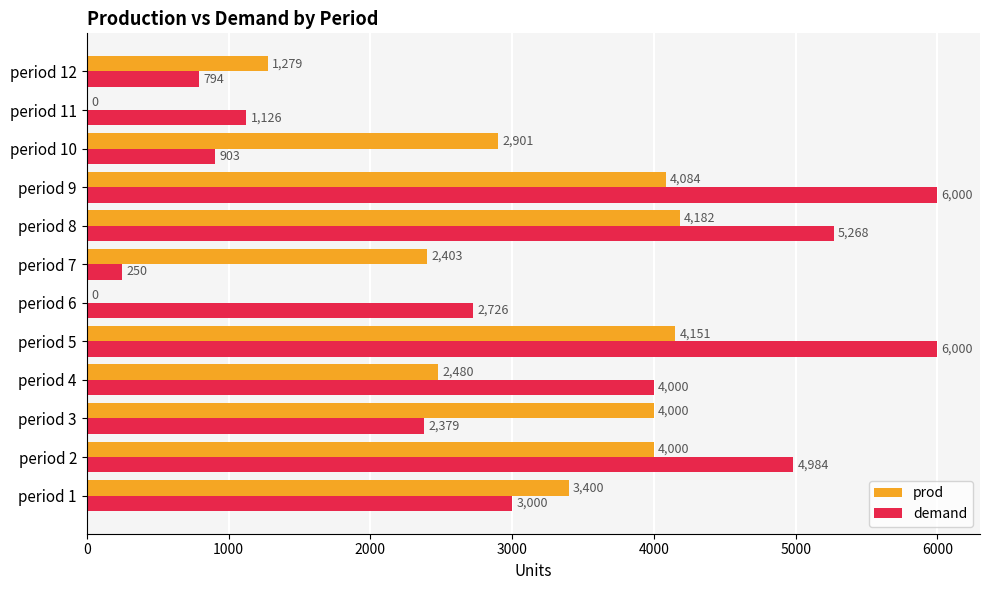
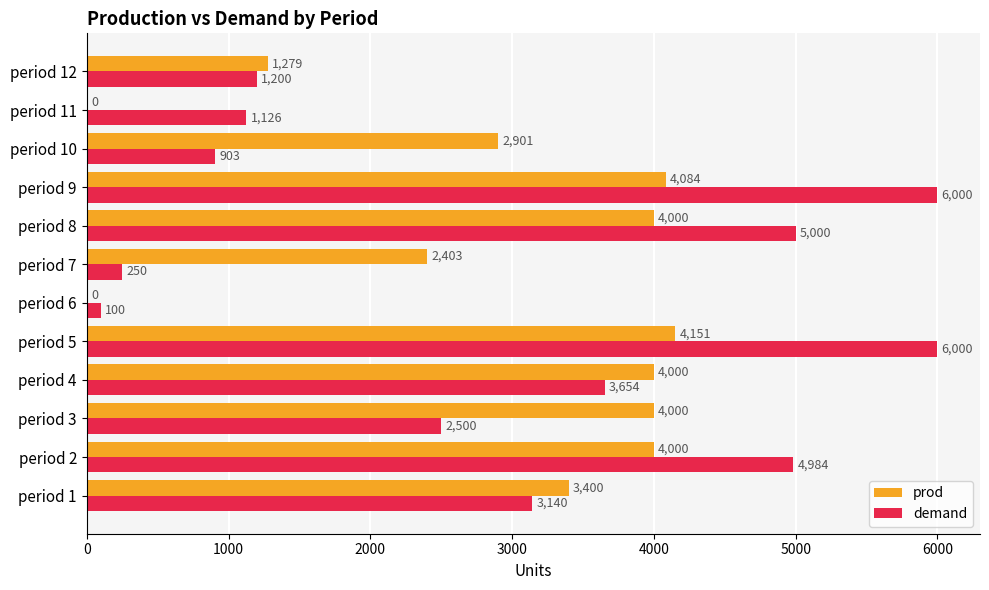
  {
    "prod": {
      "period 12": "1,279",
      "period 11": "0",
      "period 10": "2,901",
      "period 9": "4,084",
-     "period 8": "4,182",
+     "period 8": "4,000",
      "period 7": "2,403",
      "period 6": "0",
      "period 5": "4,151",
-     "period 4": "2,480",
+     "period 4": "4,000",
      "period 3": "4,000",
      "period 2": "4,000",
      "period 1": "3,400"
    },
    "demand": {
-     "period 12": "794",
+     "period 12": "1,200",
      "period 11": "1,126",
      "period 10": "903",
      "period 9": "6,000",
-     "period 8": "5,268",
+     "period 8": "5,000",
      "period 7": "250",
-     "period 6": "2,726",
+     "period 6": "100",
      "period 5": "6,000",
-     "period 4": "4,000",
-     "period 3": "2,379",
+     "period 4": "3,654",
+     "period 3": "2,500",
      "period 2": "4,984",
-     "period 1": "3,000"
+     "period 1": "3,140"
    }
  }
